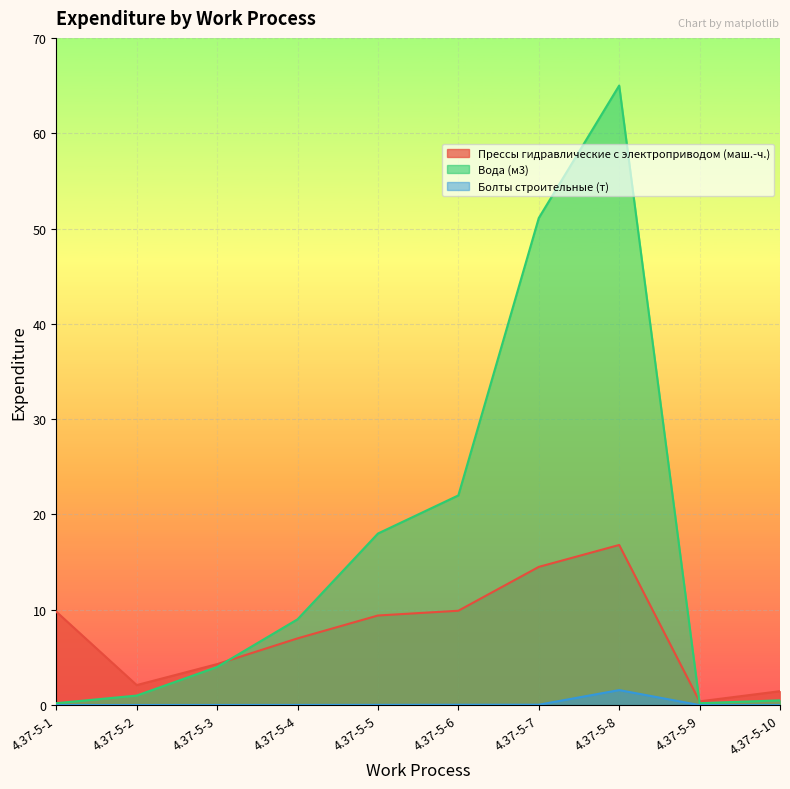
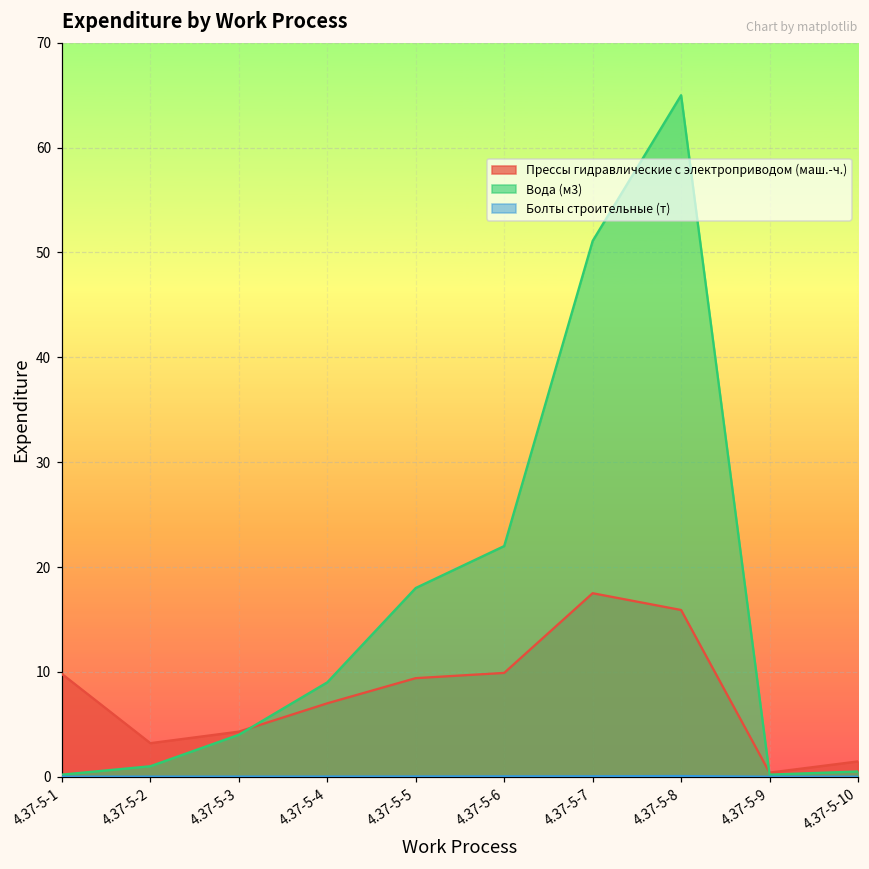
  {
    "Прессы гидравлические с электроприводом (маш.-ч.)": {
      "4.37-5-1": 10,
-     "4.37-5-2": 2,
+     "4.37-5-2": 3,
      "4.37-5-3": 4,
      "4.37-5-4": 7,
      "4.37-5-5": 9,
      "4.37-5-6": 10,
-     "4.37-5-7": 15,
-     "4.37-5-8": 17,
+     "4.37-5-7": 18,
+     "4.37-5-8": 16,
      "4.37-5-10": 1
    },
    "Вода (м3)": {
      "4.37-5-2": 1,
      "4.37-5-3": 4,
      "4.37-5-4": 9,
      "4.37-5-5": 18,
      "4.37-5-6": 22,
      "4.37-5-7": 51,
      "4.37-5-8": 65,
      "4.37-5-10": 1
    },
    "Болты строительные (т)": {
      "4.37-5-2": 0,
      "4.37-5-3": 0,
      "4.37-5-4": 0,
      "4.37-5-5": 0,
      "4.37-5-6": 0,
      "4.37-5-7": 0,
-     "4.37-5-8": 2,
+     "4.37-5-8": 0,
      "4.37-5-10": 0
    }
  }
